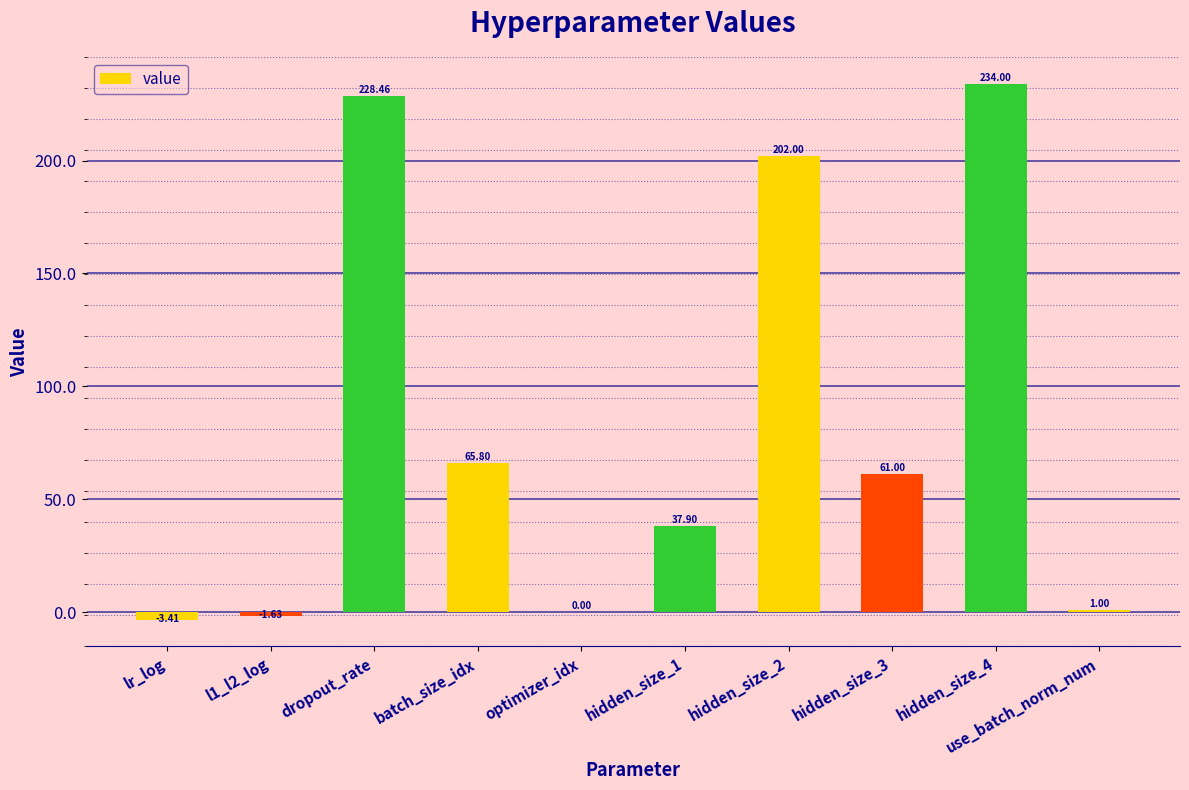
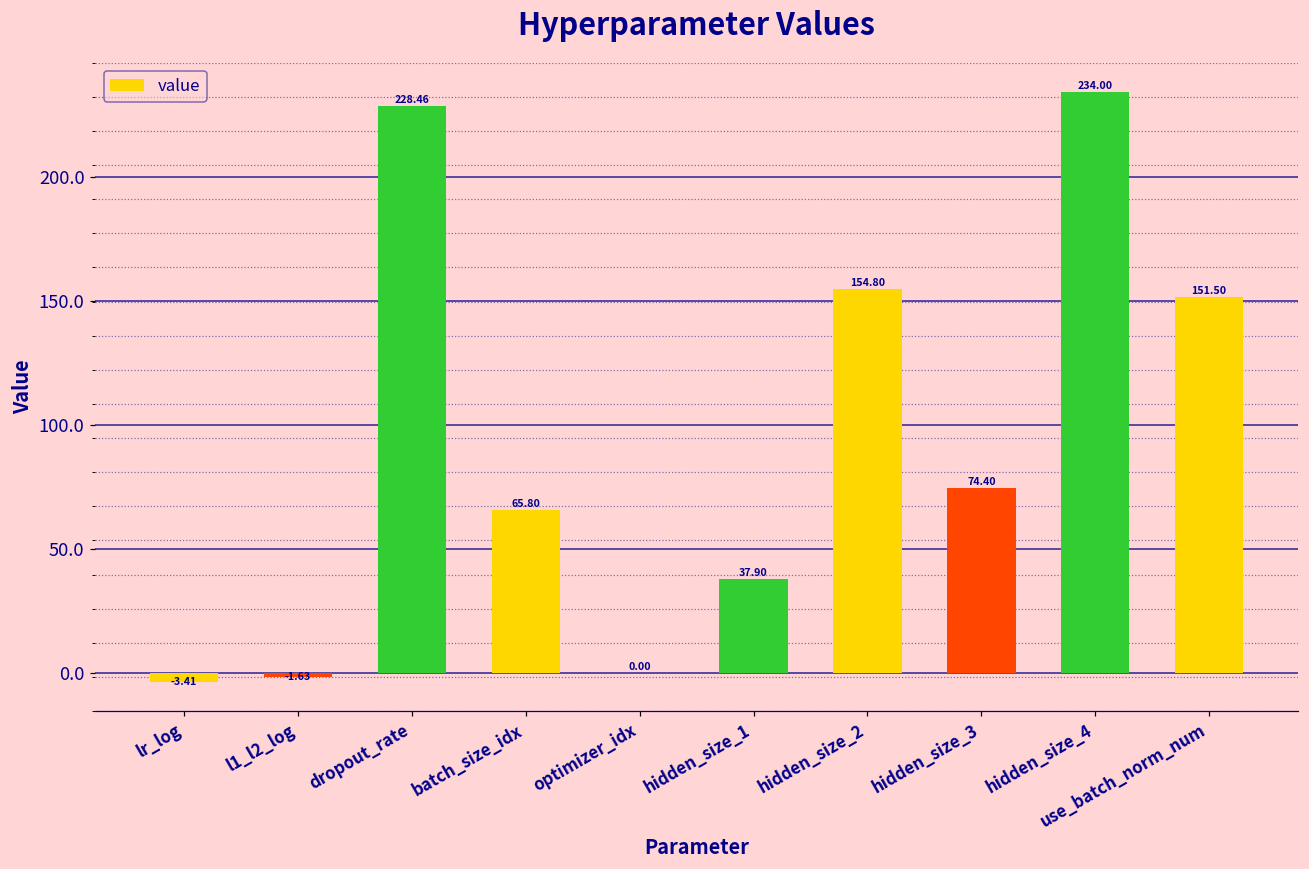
  {
    "lr_log": -3.41,
    "l1_l2_log": -1.63,
    "dropout_rate": 228.46,
    "batch_size_idx": 65.80,
    "optimizer_idx": 0.00,
    "hidden_size_1": 37.90,
-   "hidden_size_2": 202.00,
-   "hidden_size_3": 61.00,
+   "hidden_size_2": 154.80,
+   "hidden_size_3": 74.40,
    "hidden_size_4": 234.00,
-   "use_batch_norm_num": 1.00
+   "use_batch_norm_num": 151.50
  }
